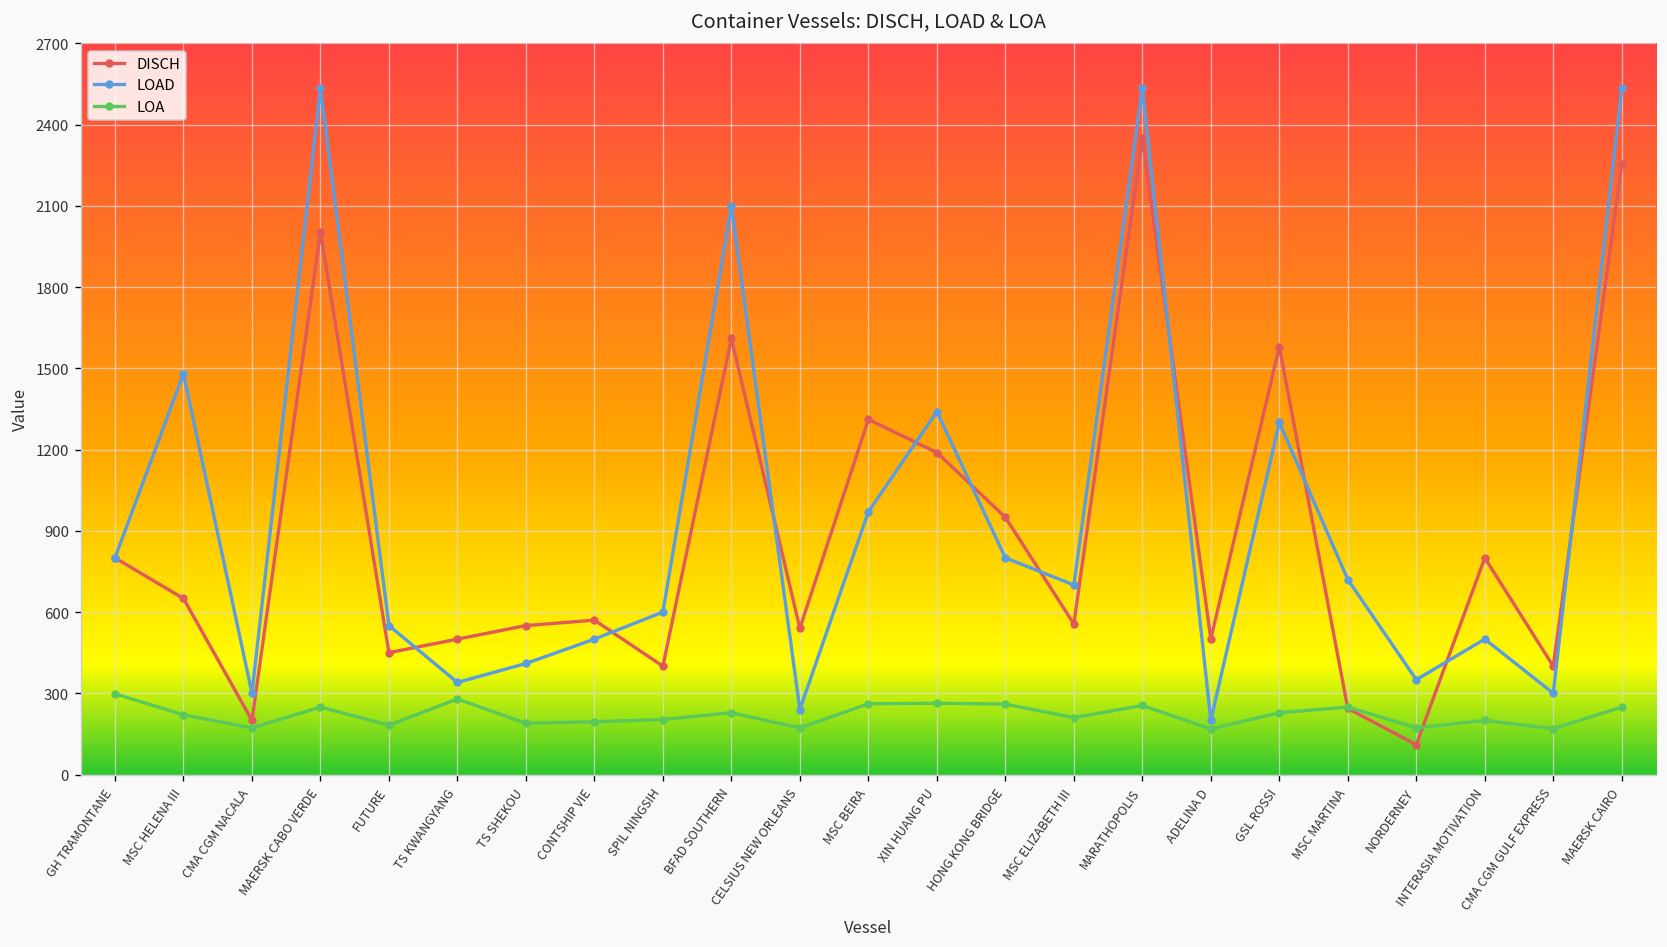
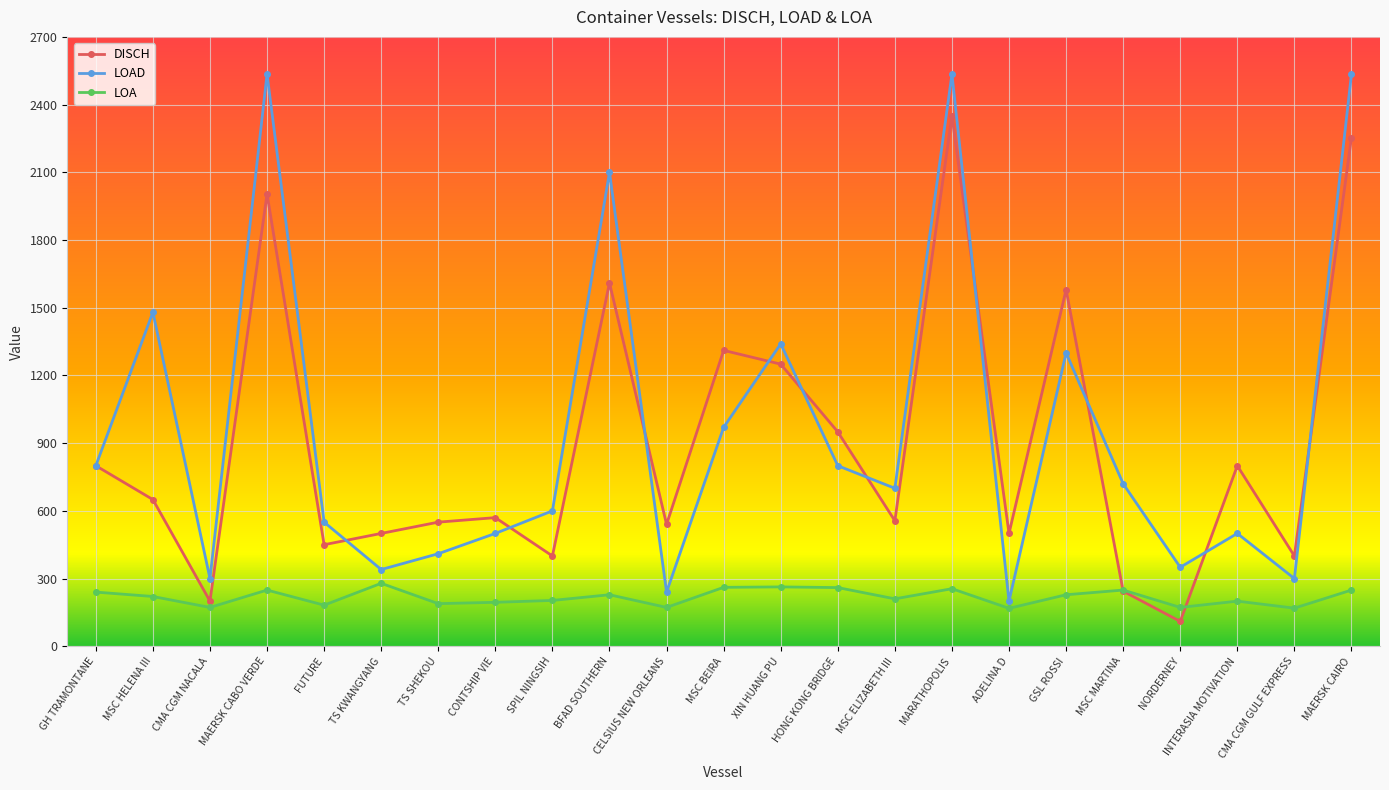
  {
    "DISCH": {
      "MSC HELENA III": 650,
      "CMA CGM NACALA": 200,
      "MAERSK CABO VERDE": 2000,
      "FUTURE": 450,
      "TS KWANGYANG": 500,
      "TS SHEKOU": 550,
      "CONTSHIP VIE": 570,
      "SPIL NINGSIH": 400,
      "BFAD SOUTHERN": 1610,
      "CELSIUS NEW ORLEANS": 540,
      "MSC BEIRA": 1310,
-     "XIN HUANG PU": 1190,
+     "XIN HUANG PU": 1250,
      "HONG KONG BRIDGE": 950,
      "MSC ELIZABETH III": 560,
      "MARATHOPOLIS": 2350,
      "ADELINA D": 500,
      "GSL ROSSI": 1580,
      "NORDERNEY": 110,
      "INTERASIA MOTIVATION": 800,
      "CMA CGM GULF EXPRESS": 400,
      "MAERSK CAIRO": 2250
    },
    "LOAD": {
      "MSC HELENA III": 1480,
      "CMA CGM NACALA": 300,
      "MAERSK CABO VERDE": 2540,
      "FUTURE": 550,
      "TS KWANGYANG": 340,
      "TS SHEKOU": 410,
      "CONTSHIP VIE": 500,
      "SPIL NINGSIH": 600,
      "BFAD SOUTHERN": 2100,
      "CELSIUS NEW ORLEANS": 240,
      "MSC BEIRA": 970,
      "XIN HUANG PU": 1340,
      "HONG KONG BRIDGE": 800,
      "MSC ELIZABETH III": 700,
      "MARATHOPOLIS": 2540,
      "ADELINA D": 200,
      "GSL ROSSI": 1300,
      "MSC MARTINA": 720,
      "NORDERNEY": 350,
      "INTERASIA MOTIVATION": 500,
      "CMA CGM GULF EXPRESS": 300,
      "MAERSK CAIRO": 2540
    },
    "LOA": {
-     "GH TRAMONTANE": 300,
+     "GH TRAMONTANE": 240,
      "MSC HELENA III": 220,
      "CMA CGM NACALA": 170,
      "MAERSK CABO VERDE": 250,
      "FUTURE": 180,
      "TS KWANGYANG": 280,
      "TS SHEKOU": 190,
      "CONTSHIP VIE": 190,
      "SPIL NINGSIH": 200,
      "BFAD SOUTHERN": 230,
      "CELSIUS NEW ORLEANS": 170,
      "MSC BEIRA": 260,
      "XIN HUANG PU": 260,
      "HONG KONG BRIDGE": 260,
      "MSC ELIZABETH III": 210,
      "MARATHOPOLIS": 260,
      "ADELINA D": 170,
      "GSL ROSSI": 230,
      "NORDERNEY": 170,
      "INTERASIA MOTIVATION": 200,
      "CMA CGM GULF EXPRESS": 170,
      "MAERSK CAIRO": 250
    }
  }
